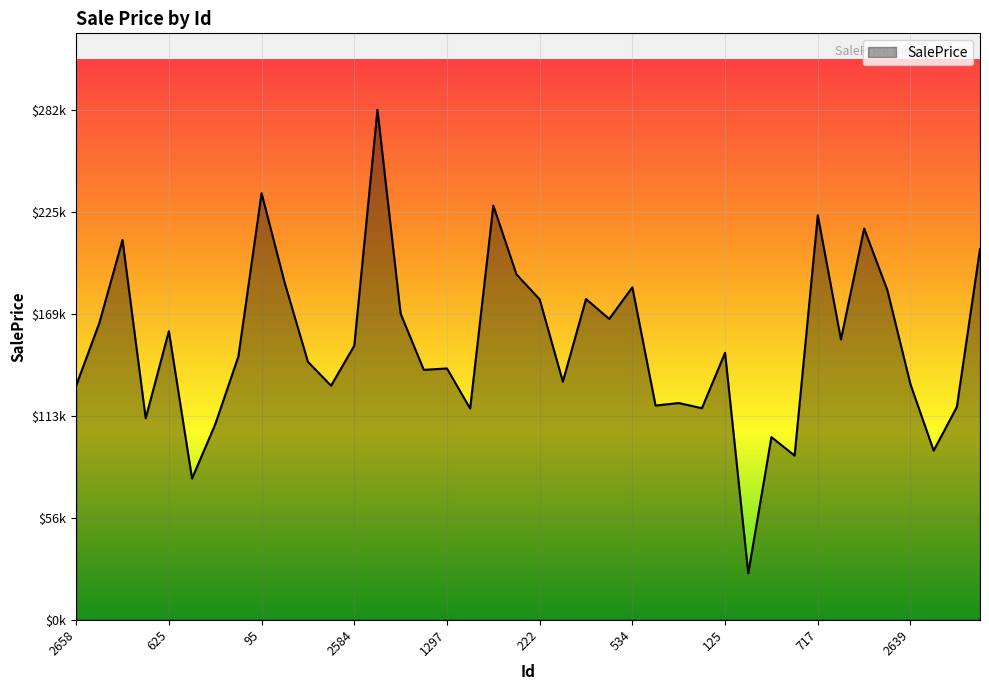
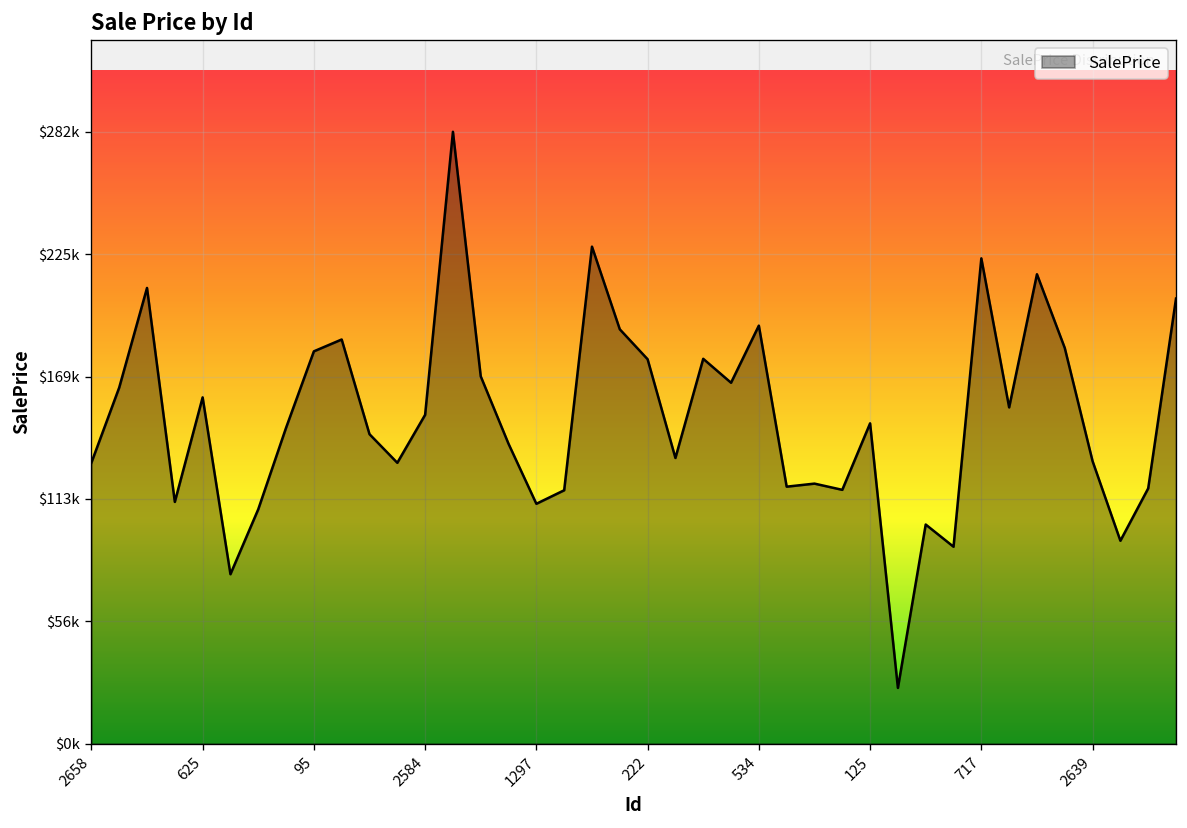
  {
    "2658": "$129000",
    "625": "$159000",
-   "95": "$236000",
+   "95": "$181000",
    "2584": "$151000",
-   "1297": "$139000",
+   "1297": "$110000",
    "222": "$177000",
-   "534": "$184000",
+   "534": "$192000",
    "125": "$147000",
    "717": "$223000",
    "2639": "$130000"
  }
